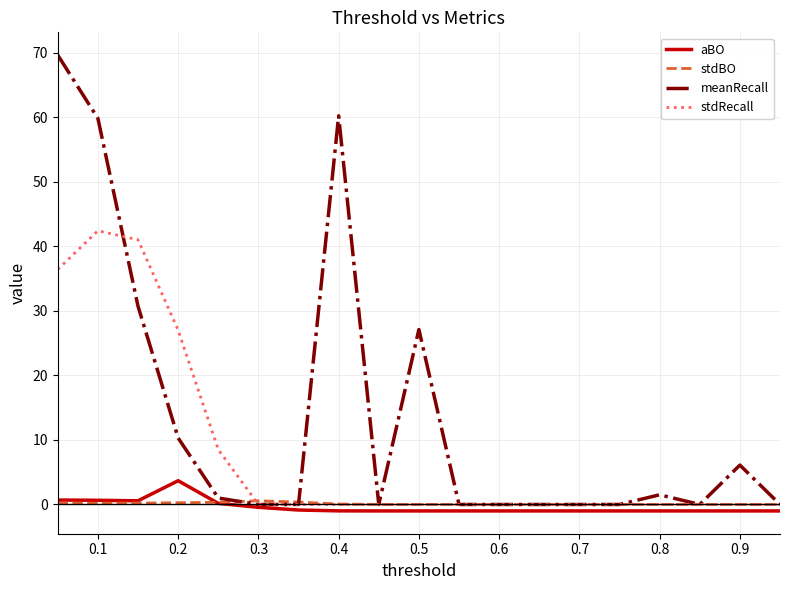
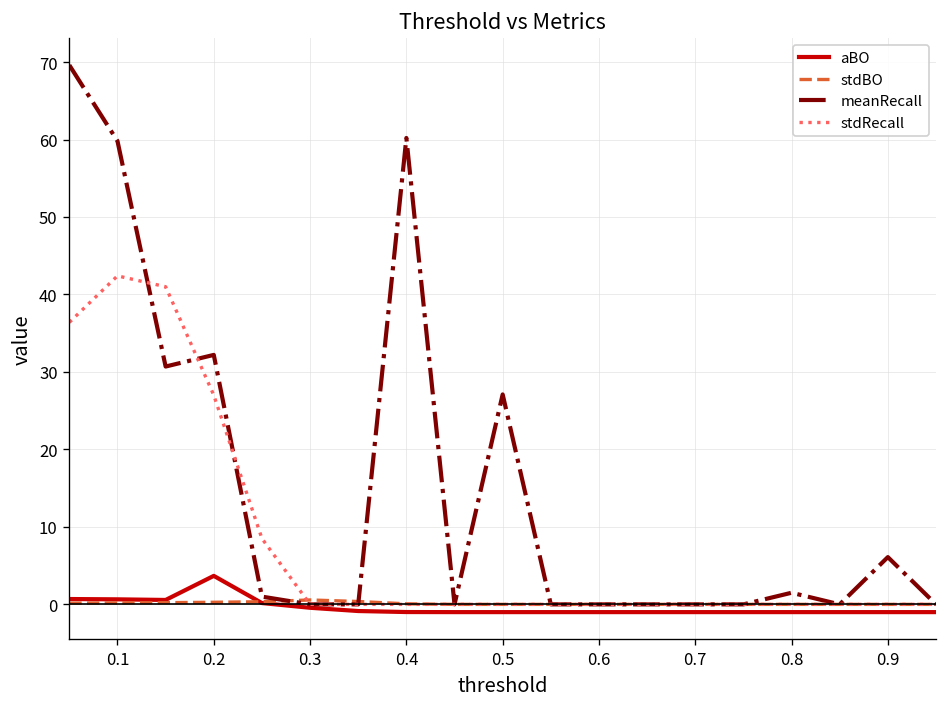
  {
    "aBO": {
      "0.1": 1,
      "0.2": 4,
      "0.3": 0,
      "0.4": -1,
      "0.5": -1,
      "0.6": -1,
      "0.7": -1,
      "0.8": -1,
      "0.9": -1
    },
    "meanRecall": {
      "0.1": 60,
-     "0.2": 10,
+     "0.2": 32,
      "0.4": 60,
      "0.5": 27,
      "0.8": 2,
      "0.9": 6
    }
  }
